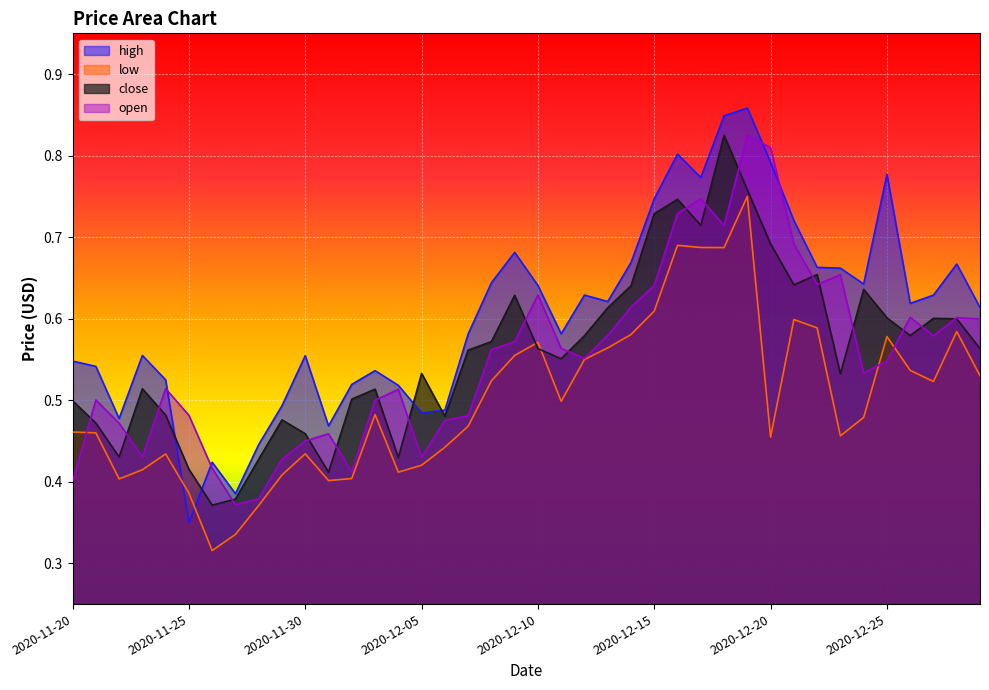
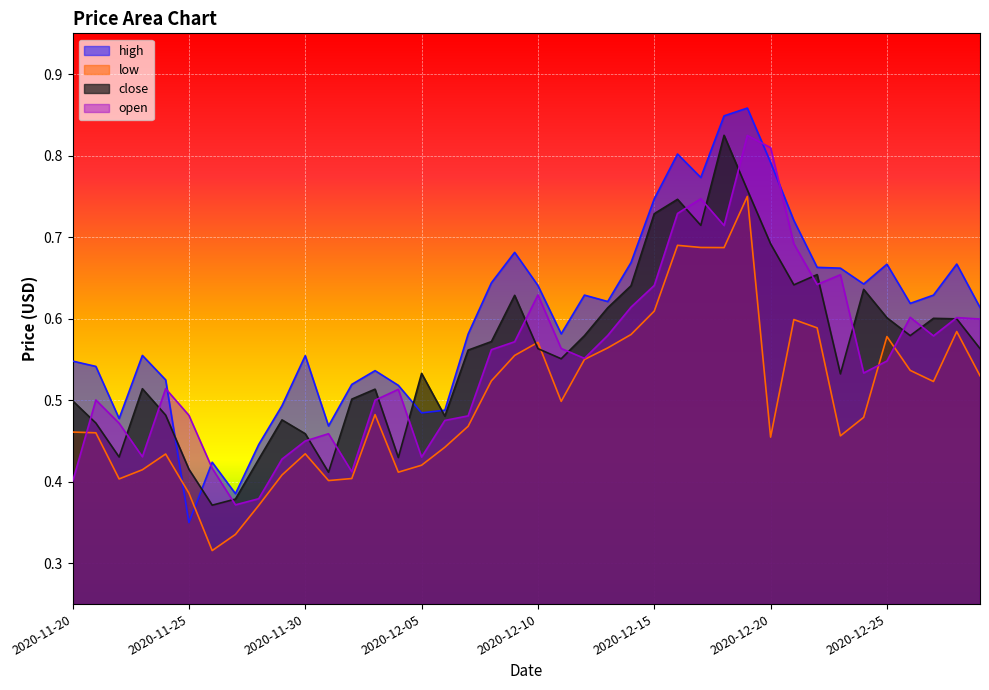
  {
    "high": {
      "2020-11-20": 0.55,
      "2020-11-25": 0.35,
      "2020-11-30": 0.55,
      "2020-12-05": 0.48,
      "2020-12-10": 0.64,
      "2020-12-15": 0.75,
      "2020-12-20": 0.79,
-     "2020-12-25": 0.78
+     "2020-12-25": 0.67
    },
    "low": {
      "2020-11-20": 0.46,
      "2020-11-25": 0.39,
      "2020-11-30": 0.43,
      "2020-12-05": 0.42,
      "2020-12-10": 0.57,
      "2020-12-15": 0.61,
      "2020-12-20": 0.45,
      "2020-12-25": 0.58
    },
    "close": {
      "2020-11-20": 0.50,
      "2020-11-25": 0.42,
      "2020-11-30": 0.46,
      "2020-12-05": 0.53,
      "2020-12-10": 0.56,
      "2020-12-15": 0.73,
      "2020-12-20": 0.69,
      "2020-12-25": 0.60
    },
    "open": {
      "2020-11-20": 0.40,
      "2020-11-25": 0.48,
      "2020-11-30": 0.45,
      "2020-12-05": 0.43,
      "2020-12-10": 0.63,
      "2020-12-15": 0.64,
      "2020-12-20": 0.81,
      "2020-12-25": 0.55
    }
  }
